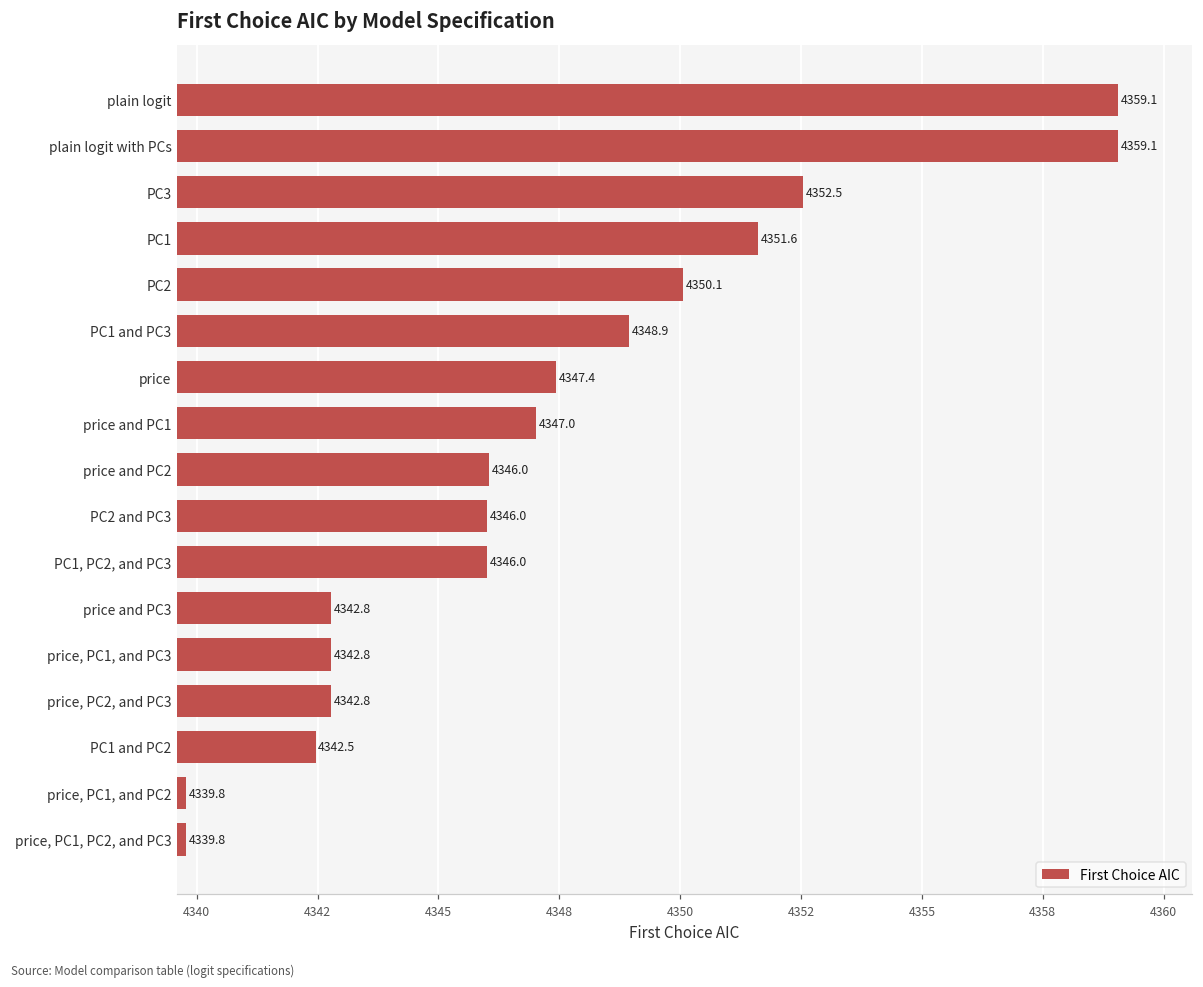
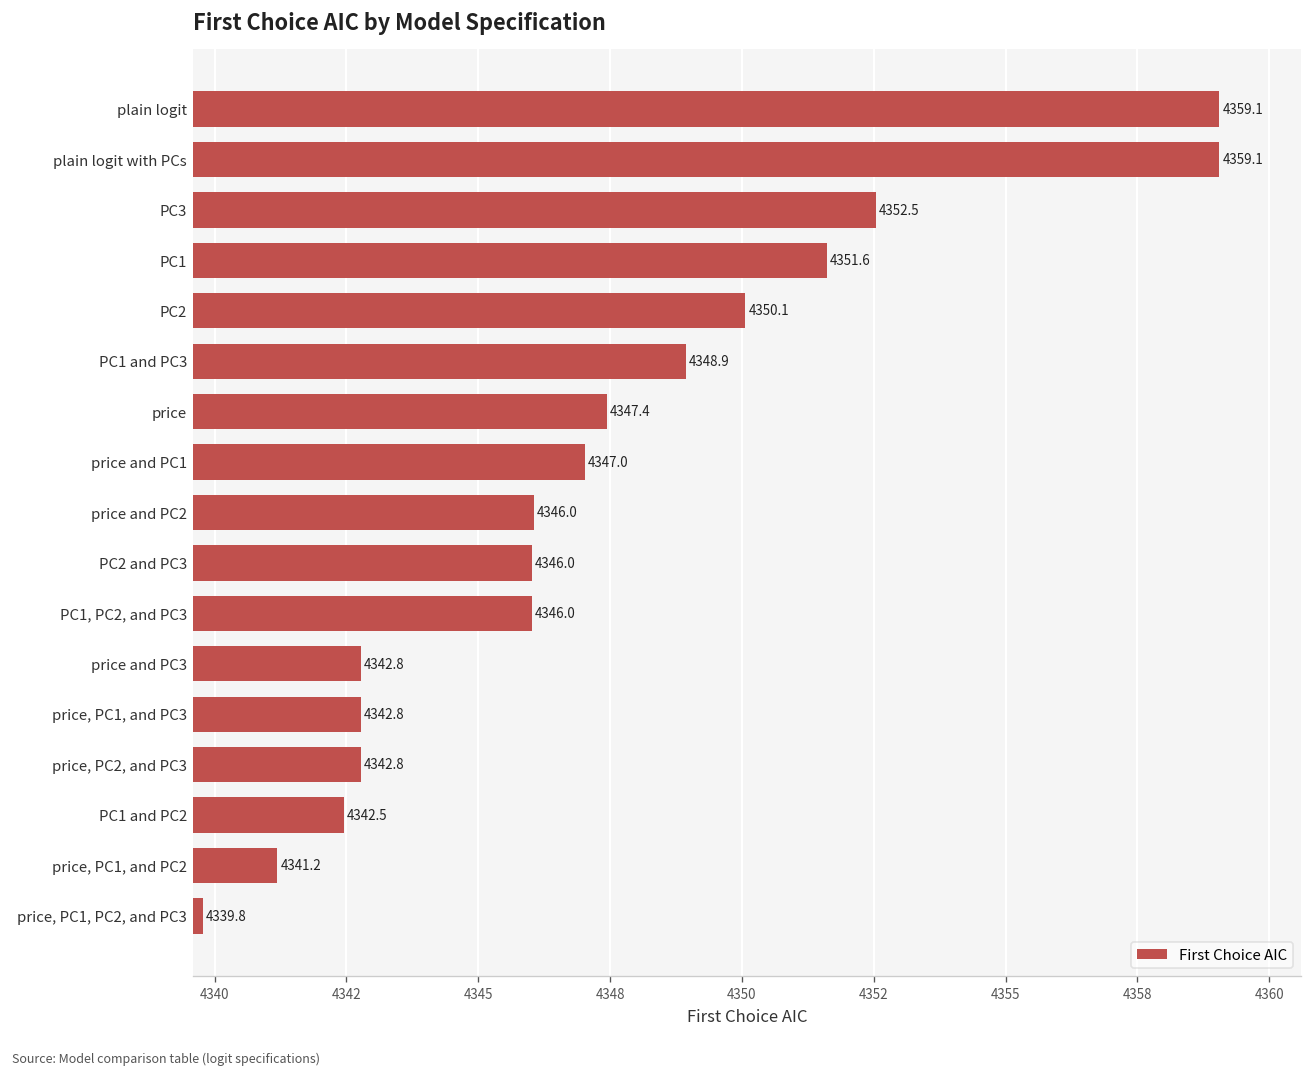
  {
    "plain logit": 4359.1,
    "plain logit with PCs": 4359.1,
    "PC3": 4352.5,
    "PC1": 4351.6,
    "PC2": 4350.1,
    "PC1 and PC3": 4348.9,
    "price": 4347.4,
    "price and PC1": 4347.0,
    "price and PC2": 4346.0,
    "PC2 and PC3": 4346.0,
    "PC1, PC2, and PC3": 4346.0,
    "price and PC3": 4342.8,
    "price, PC1, and PC3": 4342.8,
    "price, PC2, and PC3": 4342.8,
    "PC1 and PC2": 4342.5,
-   "price, PC1, and PC2": 4339.8,
+   "price, PC1, and PC2": 4341.2,
    "price, PC1, PC2, and PC3": 4339.8
  }
